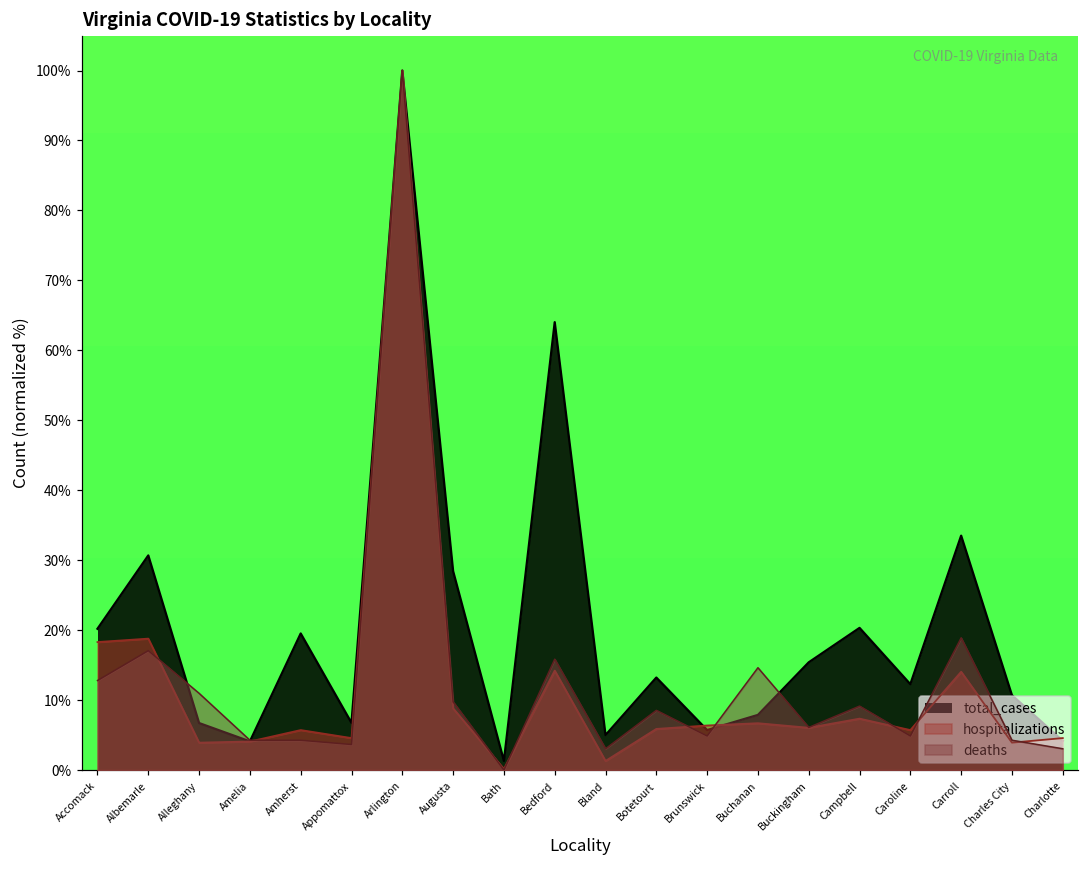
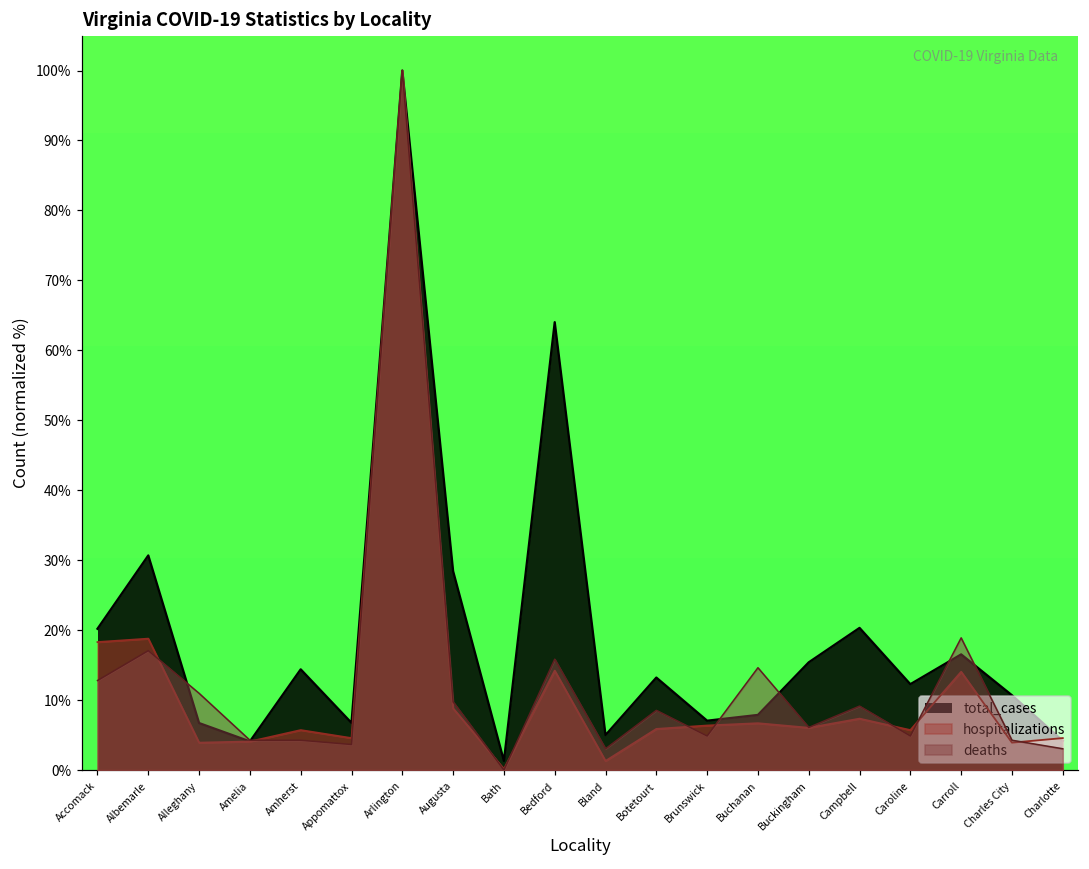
  {
    "total_cases": {
      "Accomack": "20%",
      "Albemarle": "31%",
      "Alleghany": "7%",
-     "Amherst": "20%",
+     "Amherst": "14%",
      "Appomattox": "7%",
      "Augusta": "28%",
      "Bath": "1%",
      "Bedford": "64%",
      "Bland": "5%",
      "Botetourt": "13%",
-     "Brunswick": "6%",
+     "Brunswick": "7%",
      "Buchanan": "8%",
      "Buckingham": "15%",
      "Campbell": "20%",
      "Caroline": "12%",
-     "Carroll": "34%",
+     "Carroll": "17%",
      "Charles City": "11%"
    }
  }
